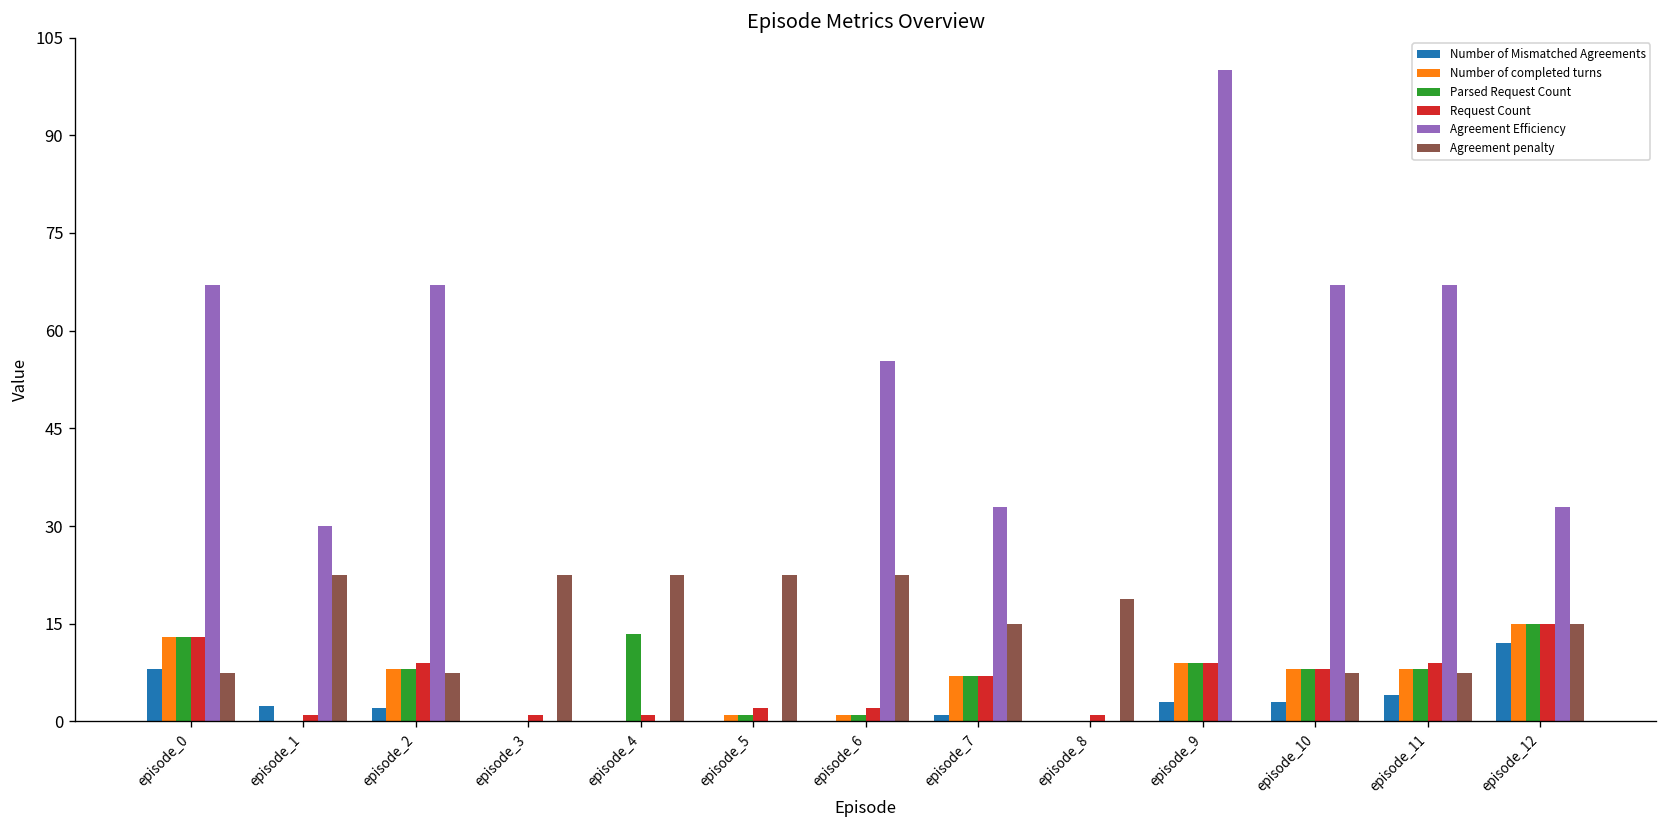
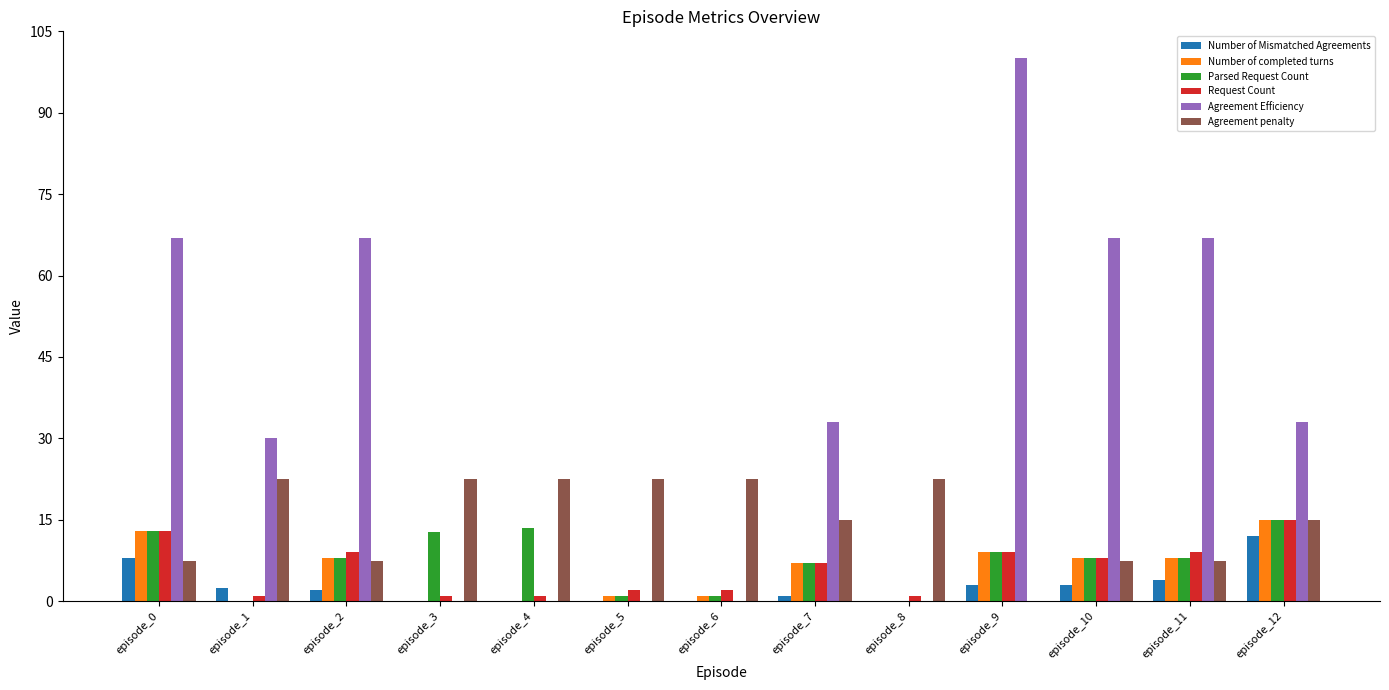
  {
    "Number of Mismatched Agreements": {
      "episode_0": 8,
      "episode_1": 2,
      "episode_2": 2,
      "episode_3": 0,
      "episode_4": 0,
      "episode_5": 0,
      "episode_6": 0,
      "episode_7": 1,
      "episode_8": 0,
      "episode_9": 3,
      "episode_10": 3,
      "episode_11": 4,
      "episode_12": 12
    },
    "Number of completed turns": {
      "episode_0": 13,
      "episode_1": 0,
      "episode_2": 8,
      "episode_3": 0,
      "episode_4": 0,
      "episode_5": 1,
      "episode_6": 1,
      "episode_7": 7,
      "episode_8": 0,
      "episode_9": 9,
      "episode_10": 8,
      "episode_11": 8,
      "episode_12": 15
    },
    "Parsed Request Count": {
      "episode_0": 13,
      "episode_1": 0,
      "episode_2": 8,
-     "episode_3": 0,
+     "episode_3": 13,
      "episode_4": 14,
      "episode_5": 1,
      "episode_6": 1,
      "episode_7": 7,
      "episode_8": 0,
      "episode_9": 9,
      "episode_10": 8,
      "episode_11": 8,
      "episode_12": 15
    },
    "Request Count": {
      "episode_0": 13,
      "episode_1": 1,
      "episode_2": 9,
      "episode_3": 1,
      "episode_4": 1,
      "episode_5": 2,
      "episode_6": 2,
      "episode_7": 7,
      "episode_8": 1,
      "episode_9": 9,
      "episode_10": 8,
      "episode_11": 9,
      "episode_12": 15
    },
    "Agreement Efficiency": {
      "episode_0": 67,
      "episode_1": 30,
      "episode_2": 67,
      "episode_3": 0,
      "episode_4": 0,
      "episode_5": 0,
-     "episode_6": 55,
+     "episode_6": 0,
      "episode_7": 33,
      "episode_8": 0,
      "episode_9": 100,
      "episode_10": 67,
      "episode_11": 67,
      "episode_12": 33
    },
    "Agreement penalty": {
      "episode_0": 8,
      "episode_1": 23,
      "episode_2": 8,
      "episode_3": 23,
      "episode_4": 23,
      "episode_5": 23,
      "episode_6": 23,
      "episode_7": 15,
-     "episode_8": 19,
+     "episode_8": 23,
      "episode_9": 0,
      "episode_10": 8,
      "episode_11": 8,
      "episode_12": 15
    }
  }
